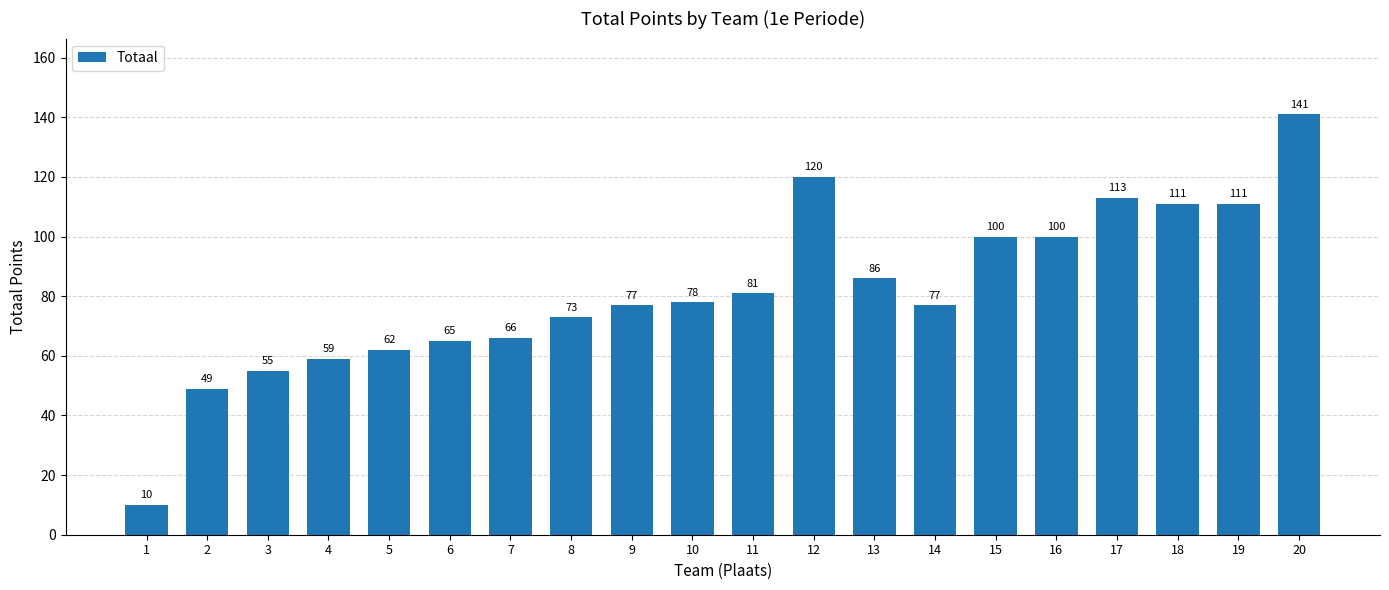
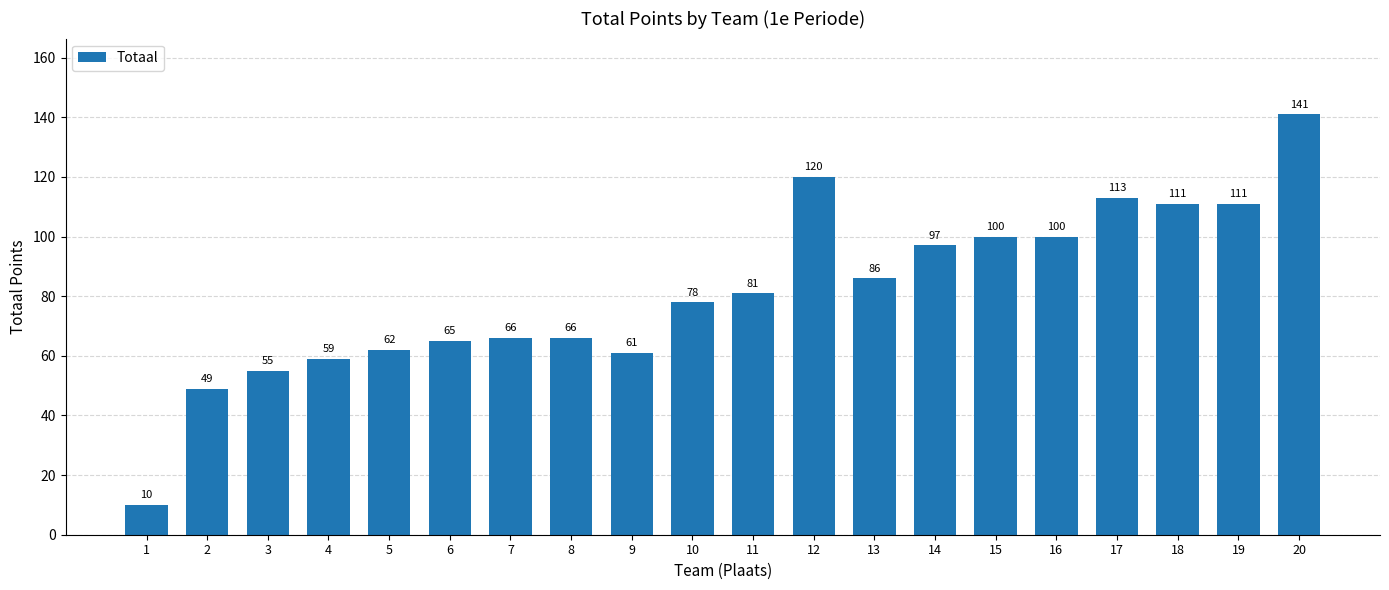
  {
    "1": 10,
    "2": 49,
    "3": 55,
    "4": 59,
    "5": 62,
    "6": 65,
    "7": 66,
-   "8": 73,
-   "9": 77,
+   "8": 66,
+   "9": 61,
    "10": 78,
    "11": 81,
    "12": 120,
    "13": 86,
-   "14": 77,
+   "14": 97,
    "15": 100,
    "16": 100,
    "17": 113,
    "18": 111,
    "19": 111,
    "20": 141
  }
